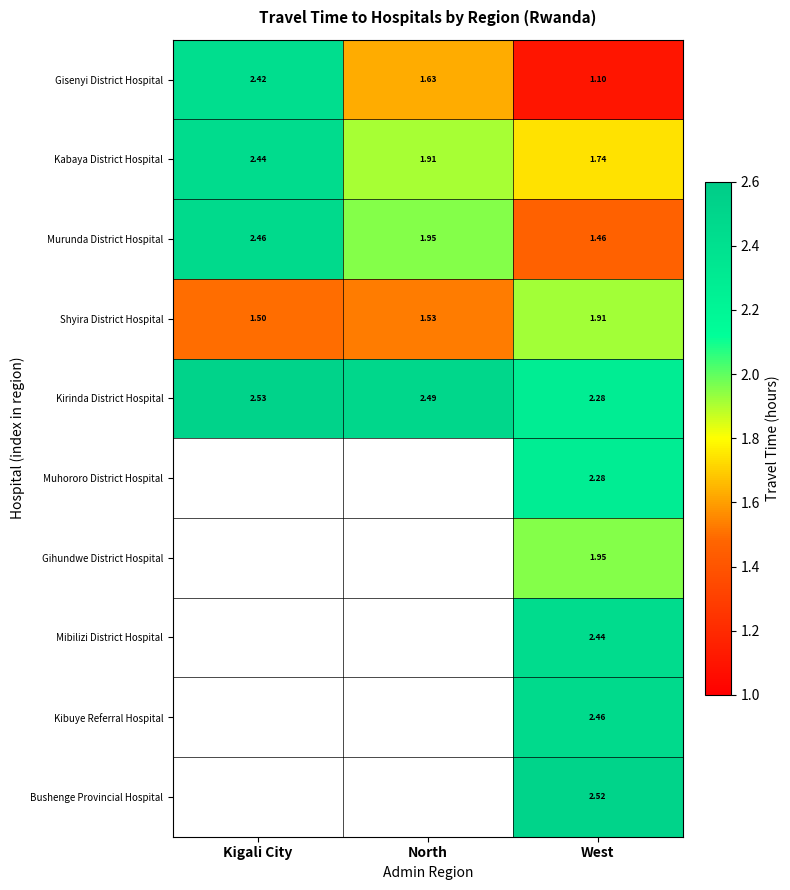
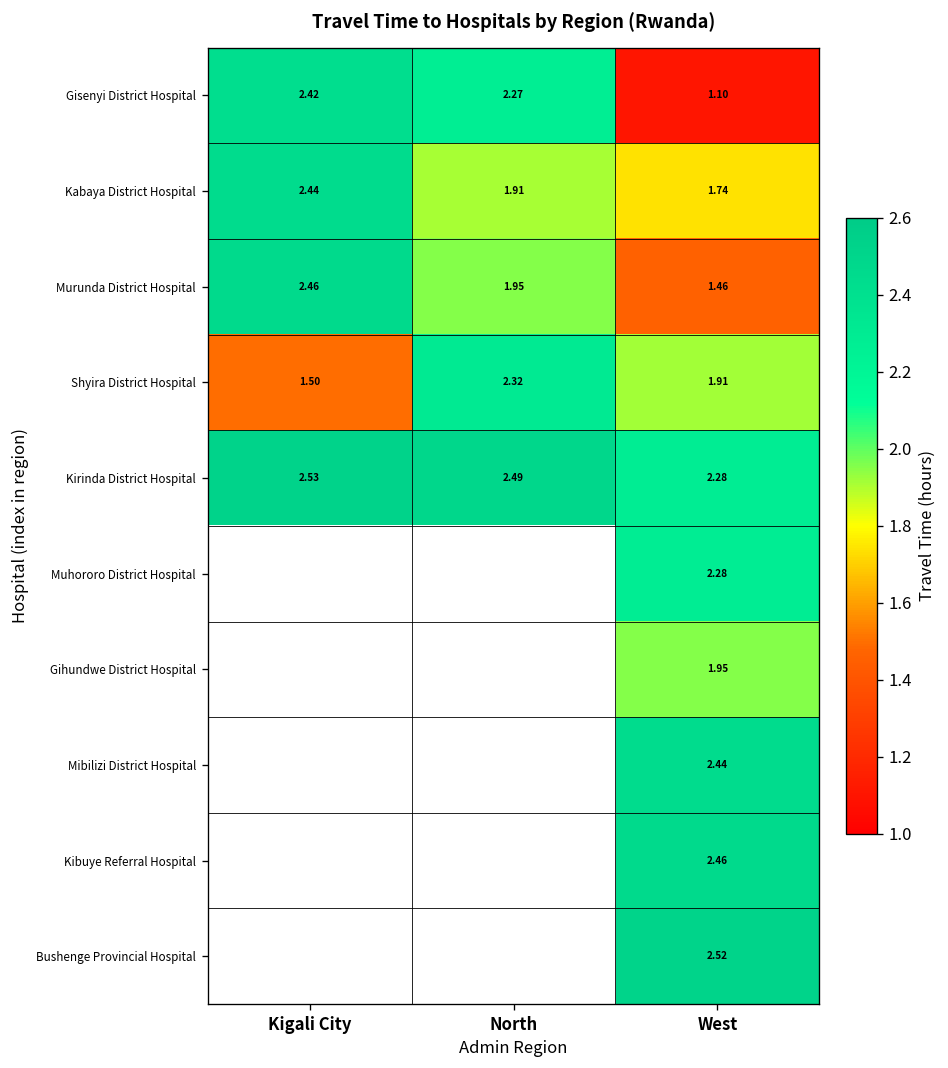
  {
    "Gisenyi District Hospital": {
      "Kigali City": 2.42,
-     "North": 1.63,
+     "North": 2.27,
      "West": 1.10
    },
    "Kabaya District Hospital": {
      "Kigali City": 2.44,
      "North": 1.91,
      "West": 1.74
    },
    "Murunda District Hospital": {
      "Kigali City": 2.46,
      "North": 1.95,
      "West": 1.46
    },
    "Shyira District Hospital": {
      "Kigali City": 1.50,
-     "North": 1.53,
+     "North": 2.32,
      "West": 1.91
    },
    "Kirinda District Hospital": {
      "Kigali City": 2.53,
      "North": 2.49,
      "West": 2.28
    },
    "Muhororo District Hospital": {
      "West": 2.28
    },
    "Gihundwe District Hospital": {
      "West": 1.95
    },
    "Mibilizi District Hospital": {
      "West": 2.44
    },
    "Kibuye Referral Hospital": {
      "West": 2.46
    },
    "Bushenge Provincial Hospital": {
      "West": 2.52
    }
  }
